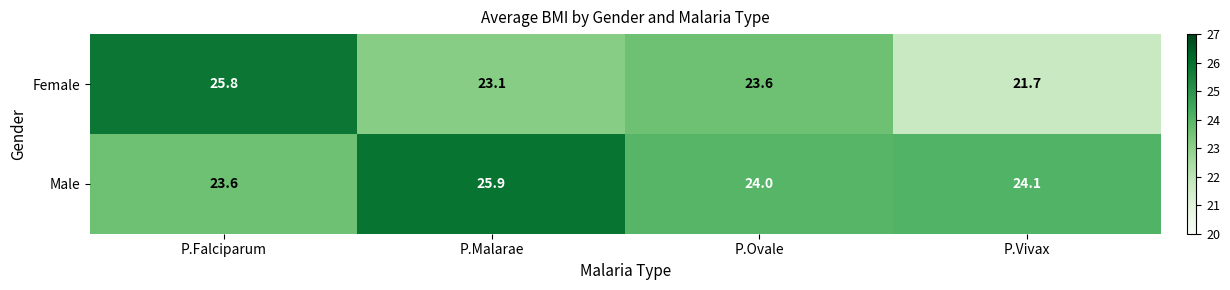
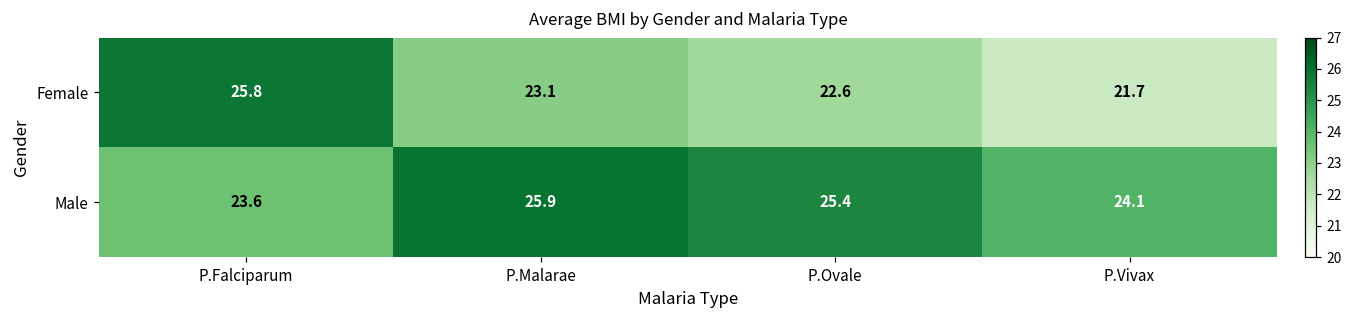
  {
    "Female": {
      "P.Falciparum": 25.8,
      "P.Malarae": 23.1,
-     "P.Ovale": 23.6,
+     "P.Ovale": 22.6,
      "P.Vivax": 21.7
    },
    "Male": {
      "P.Falciparum": 23.6,
      "P.Malarae": 25.9,
-     "P.Ovale": 24.0,
+     "P.Ovale": 25.4,
      "P.Vivax": 24.1
    }
  }
